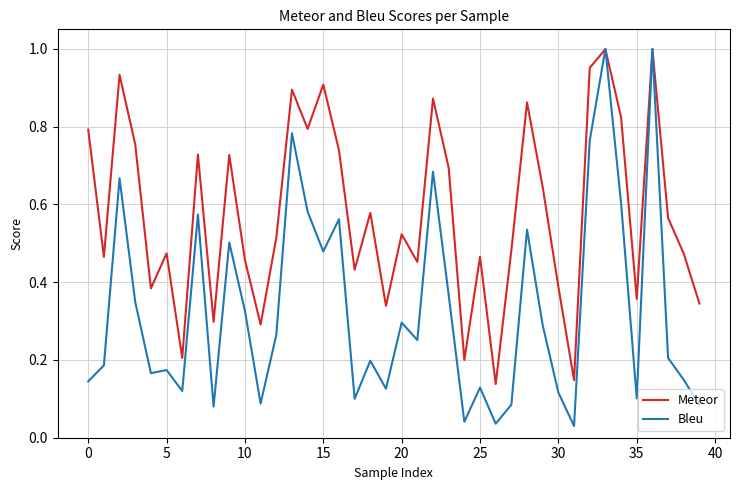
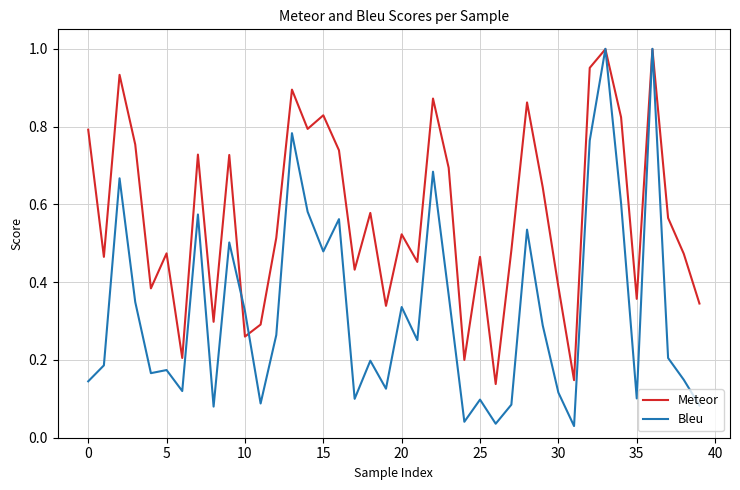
  {
    "Meteor": {
      "0": 0.79,
      "5": 0.47,
-     "10": 0.46,
-     "15": 0.91,
+     "10": 0.26,
+     "15": 0.83,
      "20": 0.52,
      "25": 0.47,
      "30": 0.39,
      "35": 0.36
    },
    "Bleu": {
      "0": 0.15,
      "5": 0.17,
      "10": 0.33,
      "15": 0.48,
-     "20": 0.30,
-     "25": 0.13,
+     "20": 0.34,
+     "25": 0.10,
      "30": 0.12,
      "35": 0.10
    }
  }
